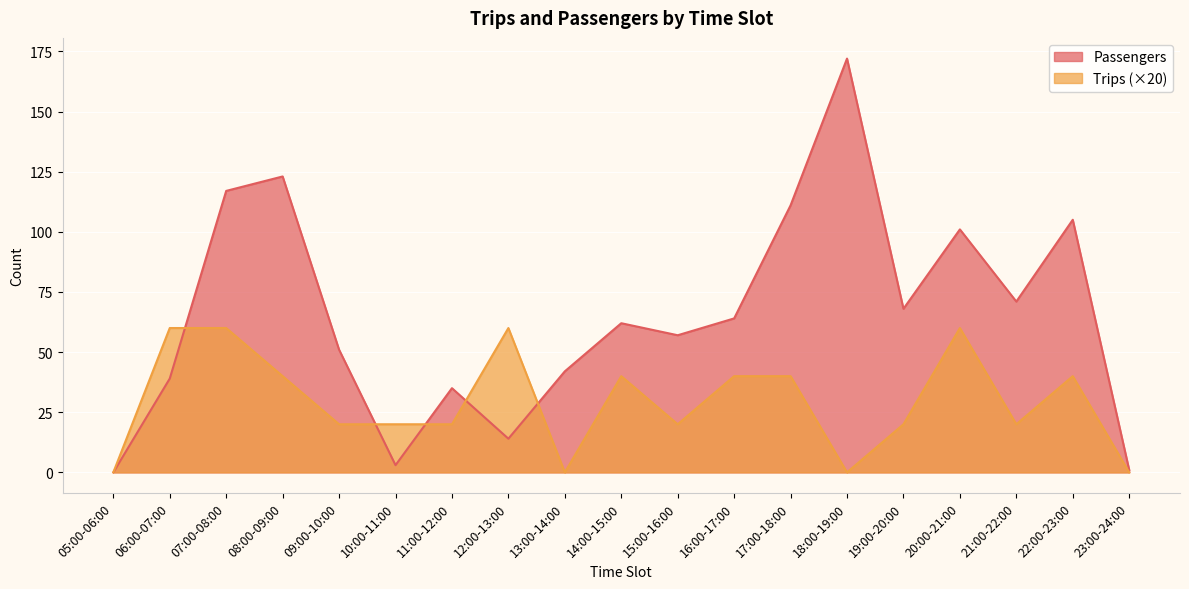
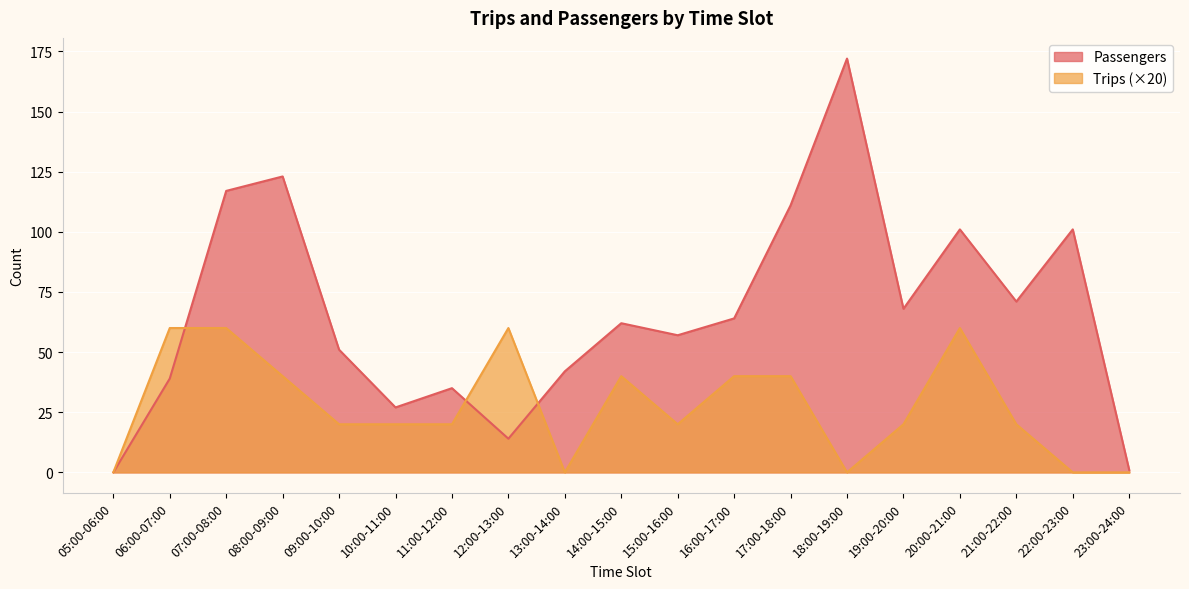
  {
    "Passengers": {
      "06:00-07:00": 39,
      "07:00-08:00": 117,
      "08:00-09:00": 123,
      "09:00-10:00": 51,
-     "10:00-11:00": 3,
+     "10:00-11:00": 27,
      "11:00-12:00": 35,
      "12:00-13:00": 14,
      "13:00-14:00": 42,
      "14:00-15:00": 62,
      "15:00-16:00": 57,
      "16:00-17:00": 64,
      "17:00-18:00": 111,
      "18:00-19:00": 172,
      "19:00-20:00": 68,
      "20:00-21:00": 101,
      "21:00-22:00": 71,
-     "22:00-23:00": 105
+     "22:00-23:00": 101
    },
    "Trips (×20)": {
      "06:00-07:00": 60,
      "07:00-08:00": 60,
      "08:00-09:00": 40,
      "09:00-10:00": 20,
      "10:00-11:00": 20,
      "11:00-12:00": 20,
      "12:00-13:00": 60,
      "13:00-14:00": 0,
      "14:00-15:00": 40,
      "15:00-16:00": 20,
      "16:00-17:00": 40,
      "17:00-18:00": 40,
      "18:00-19:00": 0,
      "19:00-20:00": 20,
      "20:00-21:00": 60,
      "21:00-22:00": 20,
-     "22:00-23:00": 40
+     "22:00-23:00": 0
    }
  }
